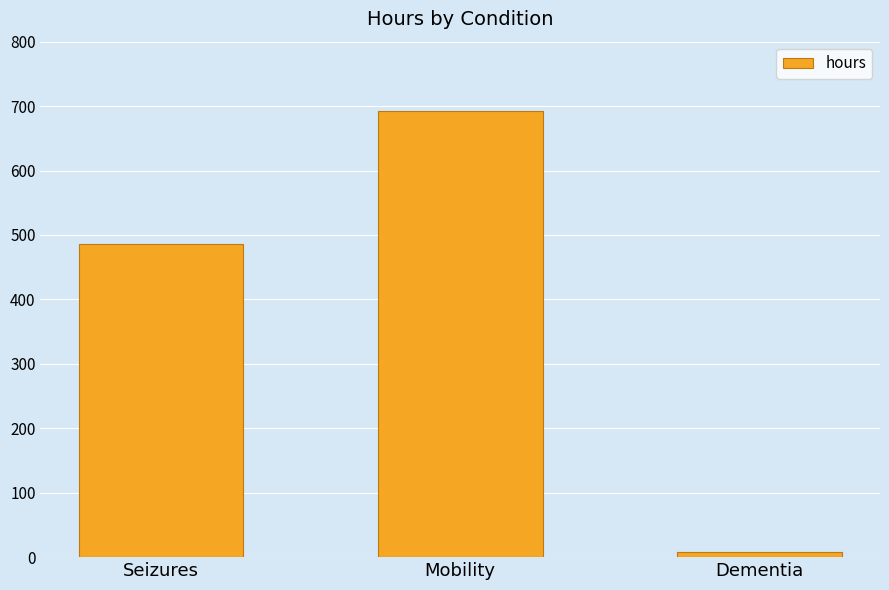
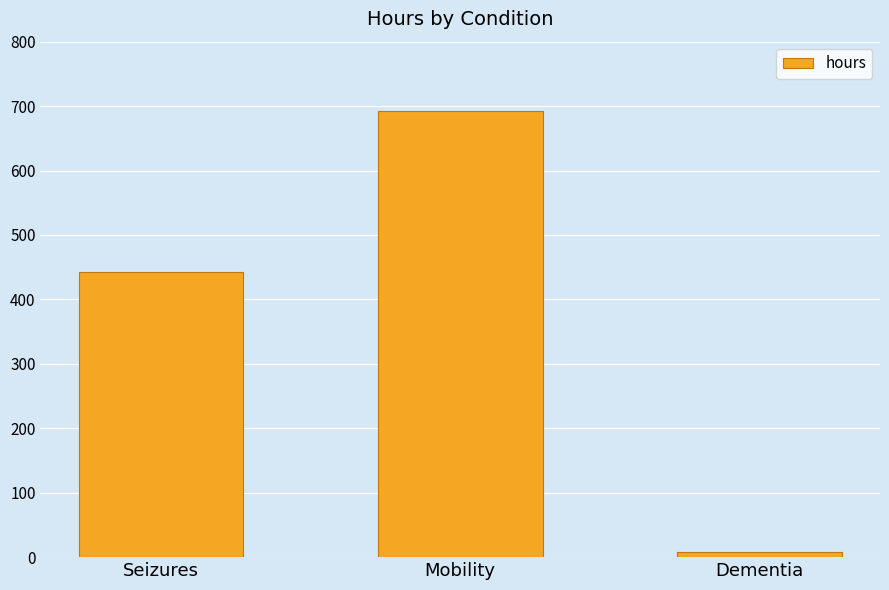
  {
-   "Seizures": 490,
+   "Seizures": 440,
    "Mobility": 690,
    "Dementia": 10
  }
